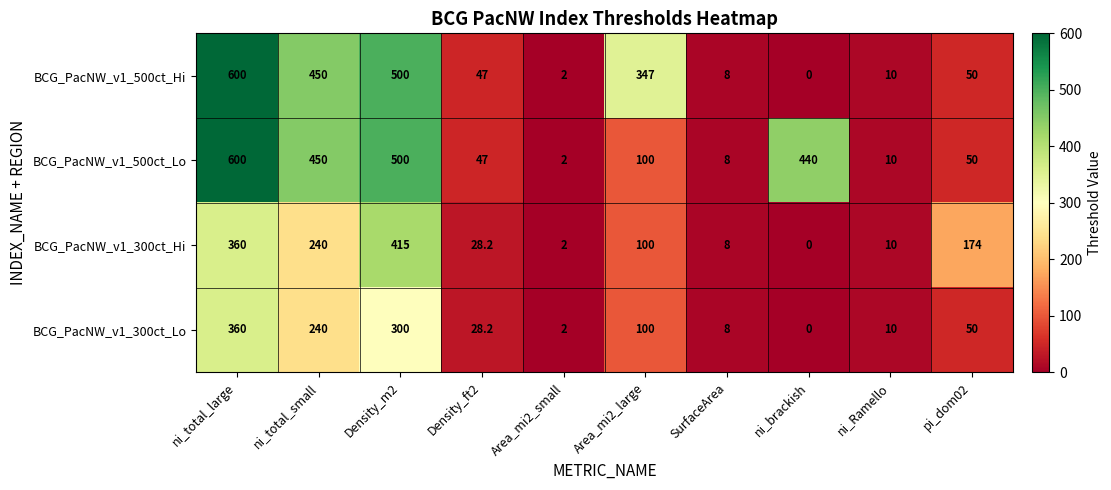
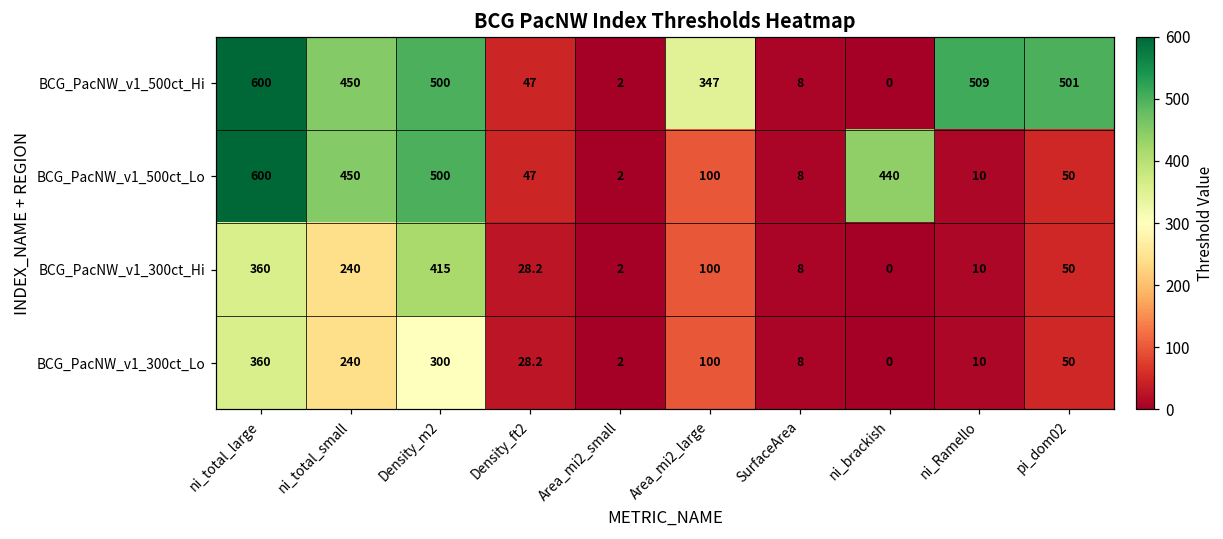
  {
    "BCG_PacNW_v1_500ct_Hi": {
      "ni_total_large": 600,
      "ni_total_small": 450,
      "Density_m2": 500,
      "Density_ft2": 47,
      "Area_mi2_small": 2,
      "Area_mi2_large": 347,
      "SurfaceArea": 8,
      "ni_brackish": 0,
-     "ni_Ramello": 10,
-     "pi_dom02": 50
+     "ni_Ramello": 509,
+     "pi_dom02": 501
    },
    "BCG_PacNW_v1_500ct_Lo": {
      "ni_total_large": 600,
      "ni_total_small": 450,
      "Density_m2": 500,
      "Density_ft2": 47,
      "Area_mi2_small": 2,
      "Area_mi2_large": 100,
      "SurfaceArea": 8,
      "ni_brackish": 440,
      "ni_Ramello": 10,
      "pi_dom02": 50
    },
    "BCG_PacNW_v1_300ct_Hi": {
      "ni_total_large": 360,
      "ni_total_small": 240,
      "Density_m2": 415,
      "Density_ft2": 28.2,
      "Area_mi2_small": 2,
      "Area_mi2_large": 100,
      "SurfaceArea": 8,
      "ni_brackish": 0,
      "ni_Ramello": 10,
-     "pi_dom02": 174
+     "pi_dom02": 50
    },
    "BCG_PacNW_v1_300ct_Lo": {
      "ni_total_large": 360,
      "ni_total_small": 240,
      "Density_m2": 300,
      "Density_ft2": 28.2,
      "Area_mi2_small": 2,
      "Area_mi2_large": 100,
      "SurfaceArea": 8,
      "ni_brackish": 0,
      "ni_Ramello": 10,
      "pi_dom02": 50
    }
  }
